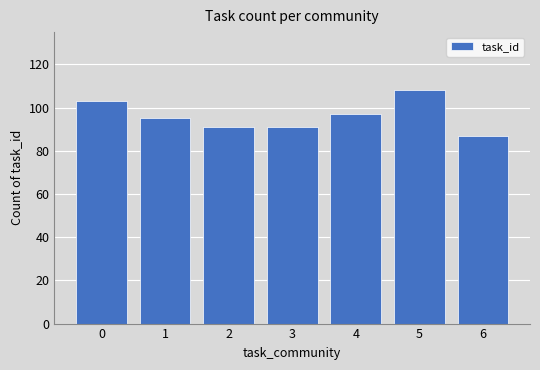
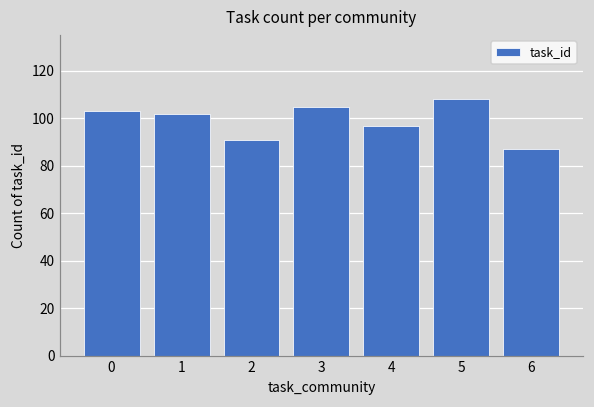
  {
    "0": 103,
-   "1": 95,
+   "1": 102,
    "2": 91,
-   "3": 91,
+   "3": 105,
    "4": 97,
    "5": 108,
    "6": 87
  }
